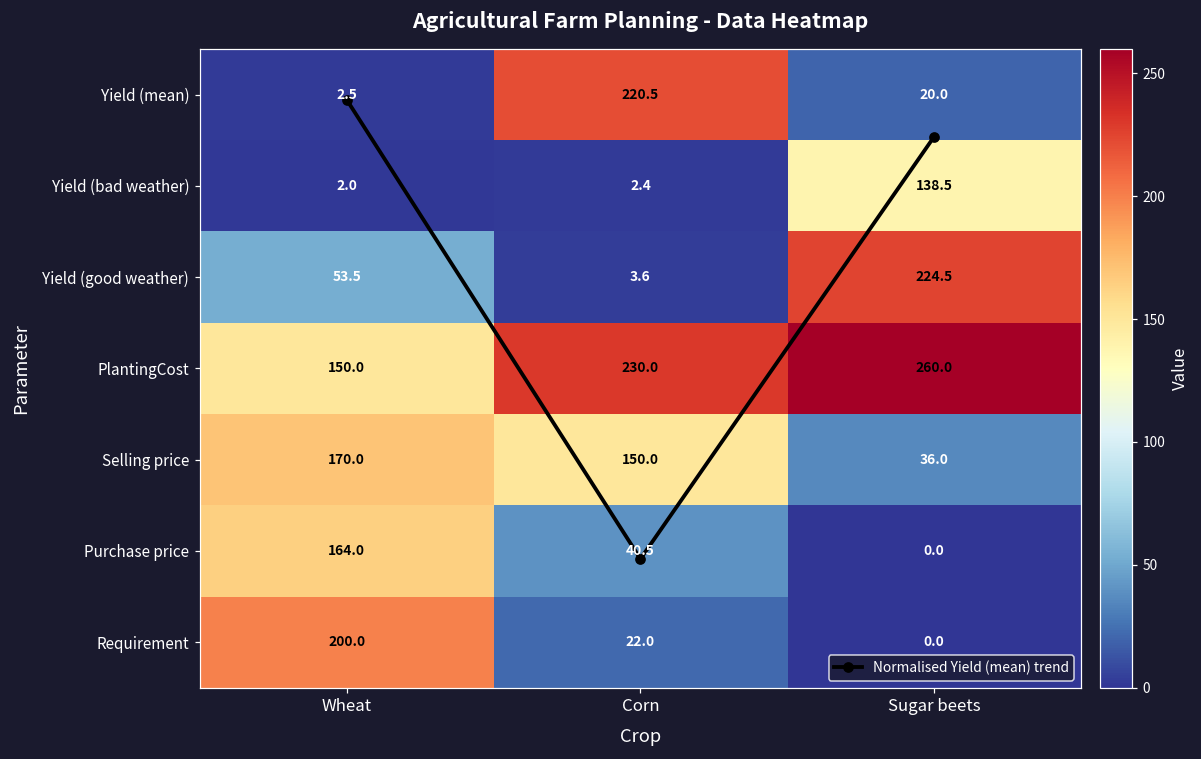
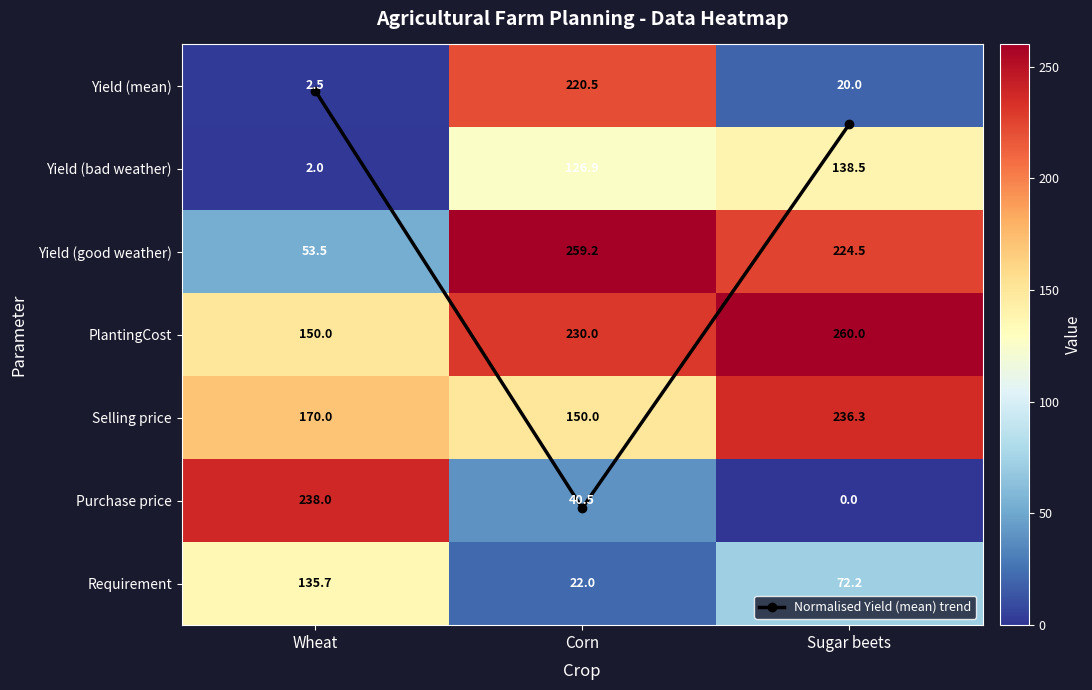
  {
    "Yield (mean)": {
      "Corn": 220.5,
      "Sugar beets": 20.0
    },
    "Yield (bad weather)": {
      "Wheat": 2.0,
-     "Corn": 2.4,
+     "Corn": 126.9,
      "Sugar beets": 138.5
    },
    "Yield (good weather)": {
      "Wheat": 53.5,
-     "Corn": 3.6,
+     "Corn": 259.2,
      "Sugar beets": 224.5
    },
    "PlantingCost": {
      "Wheat": 150.0,
      "Corn": 230.0,
      "Sugar beets": 260.0
    },
    "Selling price": {
      "Wheat": 170.0,
      "Corn": 150.0,
-     "Sugar beets": 36.0
+     "Sugar beets": 236.3
    },
    "Purchase price": {
-     "Wheat": 164.0,
+     "Wheat": 238.0,
      "Sugar beets": 0.0
    },
    "Requirement": {
-     "Wheat": 200.0,
+     "Wheat": 135.7,
      "Corn": 22.0,
-     "Sugar beets": 0.0
+     "Sugar beets": 72.2
    }
  }
